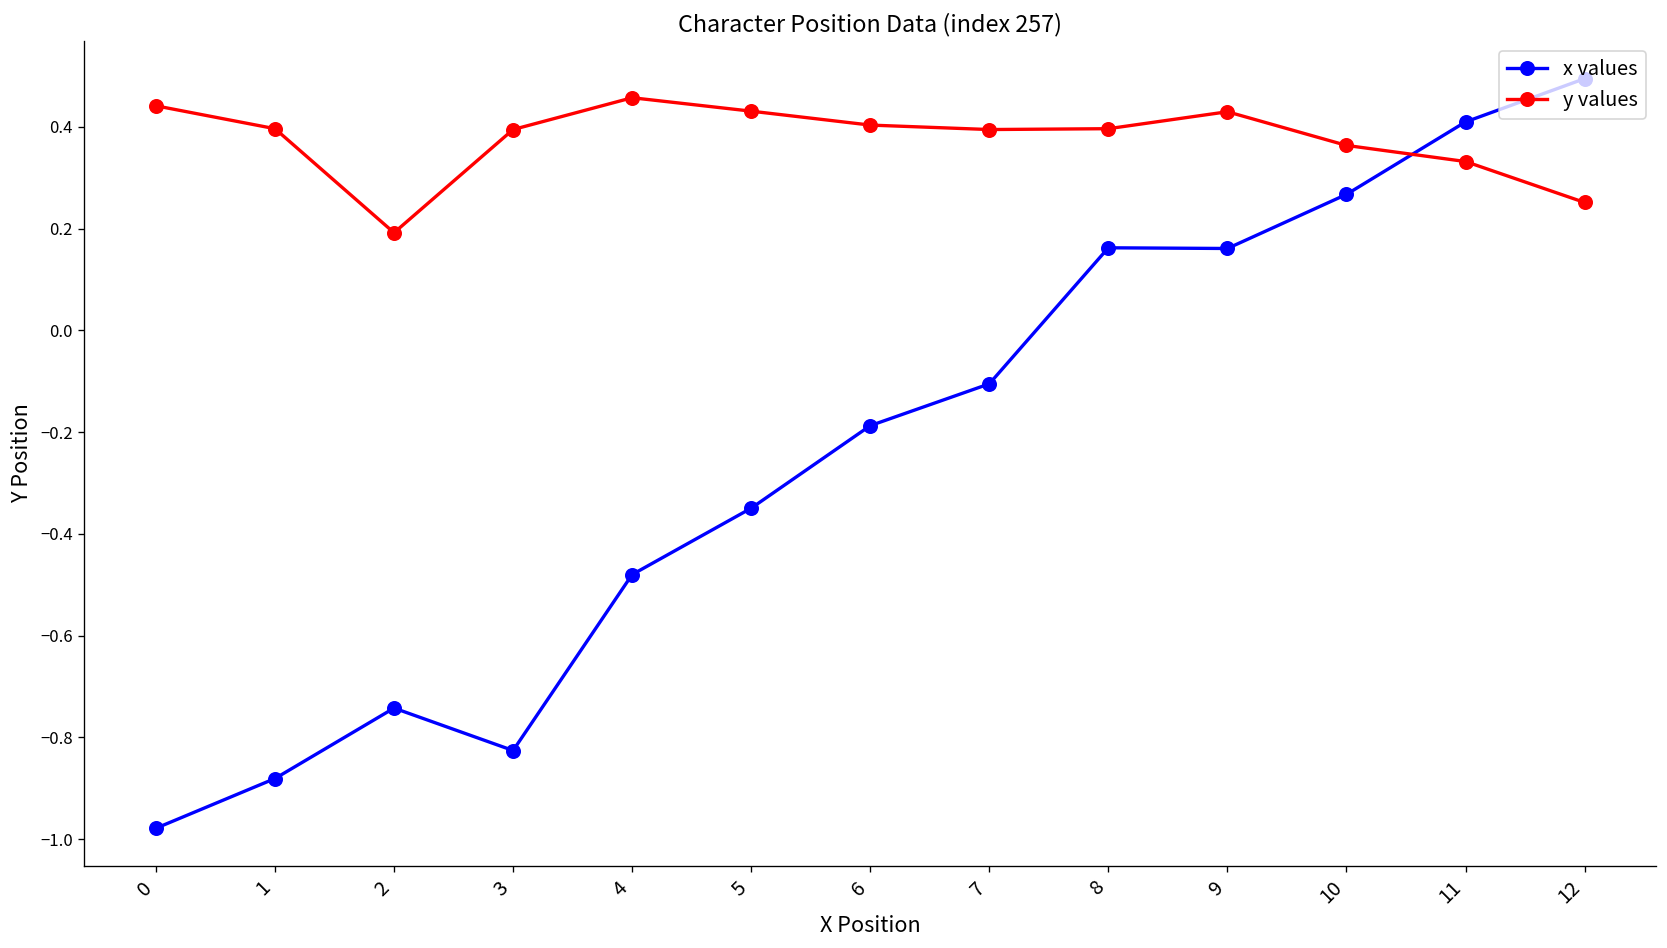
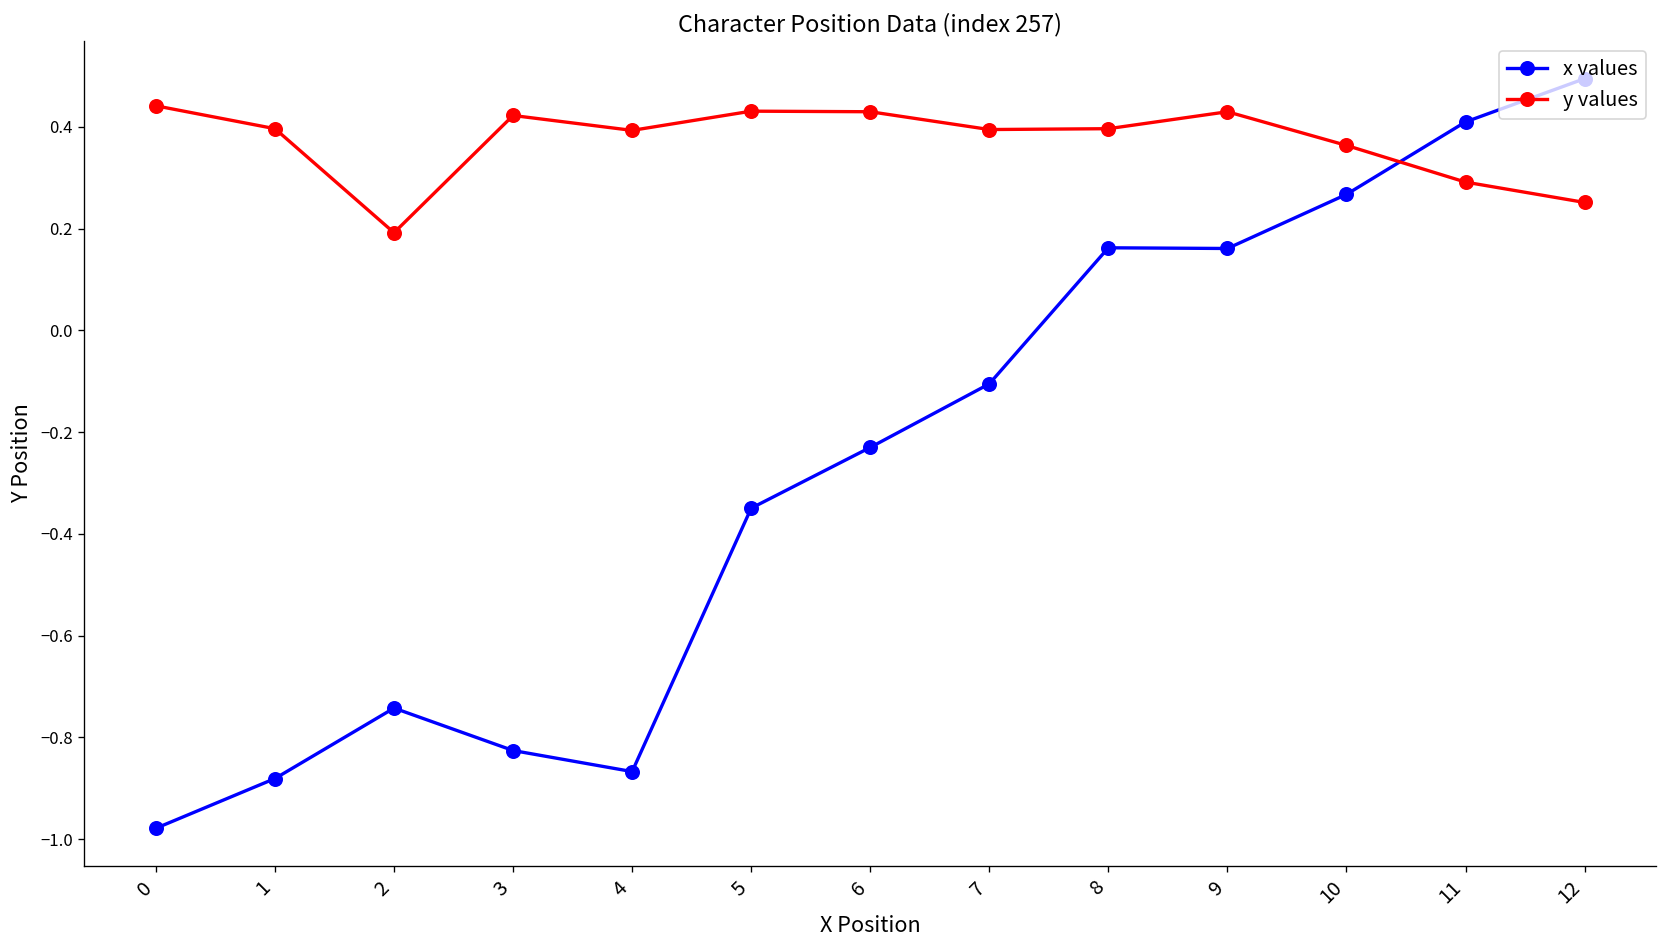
  {
    "x values": {
      "0": -0.98,
      "1": -0.88,
      "2": -0.74,
      "3": -0.83,
-     "4": -0.48,
+     "4": -0.87,
      "5": -0.35,
-     "6": -0.19,
+     "6": -0.23,
      "7": -0.11,
      "8": 0.16,
      "9": 0.16,
      "10": 0.27,
      "11": 0.41
    },
    "y values": {
      "0": 0.44,
      "1": 0.40,
      "2": 0.19,
-     "3": 0.40,
-     "4": 0.46,
+     "3": 0.42,
+     "4": 0.39,
      "5": 0.43,
-     "6": 0.40,
+     "6": 0.43,
      "7": 0.40,
      "8": 0.40,
      "9": 0.43,
      "10": 0.36,
-     "11": 0.33,
+     "11": 0.29,
      "12": 0.25
    }
  }
